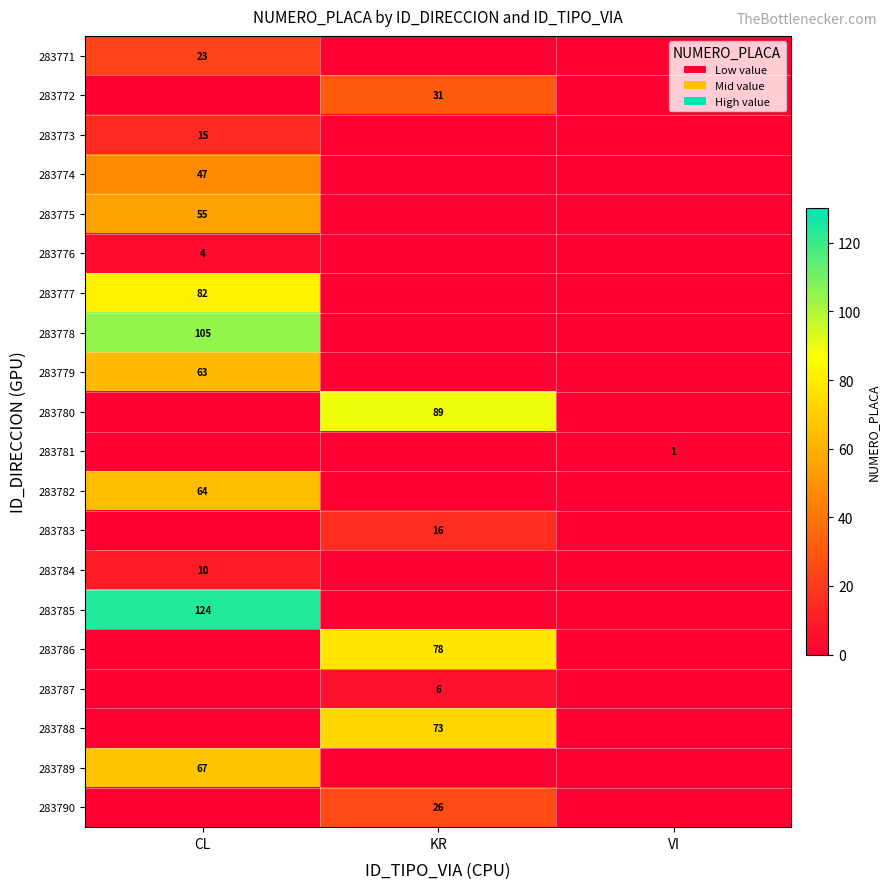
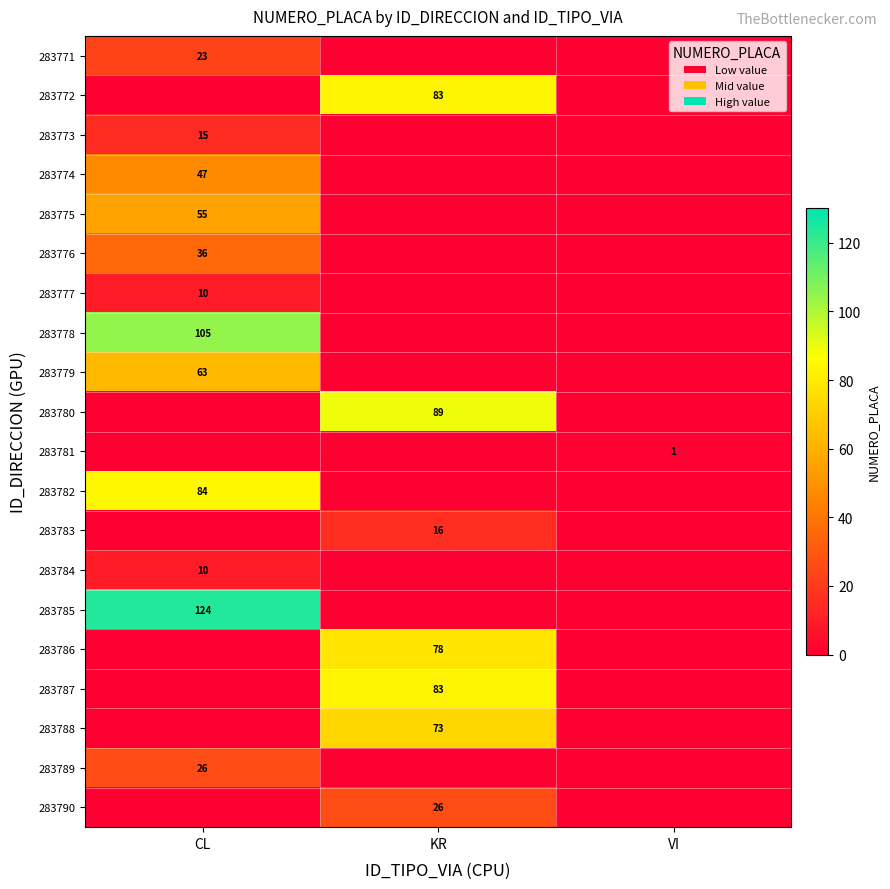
  {
    "283771": {
      "CL": 23
    },
    "283772": {
-     "KR": 31
+     "KR": 83
    },
    "283773": {
      "CL": 15
    },
    "283774": {
      "CL": 47
    },
    "283775": {
      "CL": 55
    },
    "283776": {
-     "CL": 4
+     "CL": 36
    },
    "283777": {
-     "CL": 82
+     "CL": 10
    },
    "283778": {
      "CL": 105
    },
    "283779": {
      "CL": 63
    },
    "283780": {
      "KR": 89
    },
    "283781": {
      "VI": 1
    },
    "283782": {
-     "CL": 64
+     "CL": 84
    },
    "283783": {
      "KR": 16
    },
    "283784": {
      "CL": 10
    },
    "283785": {
      "CL": 124
    },
    "283786": {
      "KR": 78
    },
    "283787": {
-     "KR": 6
+     "KR": 83
    },
    "283788": {
      "KR": 73
    },
    "283789": {
-     "CL": 67
+     "CL": 26
    },
    "283790": {
      "KR": 26
    }
  }
